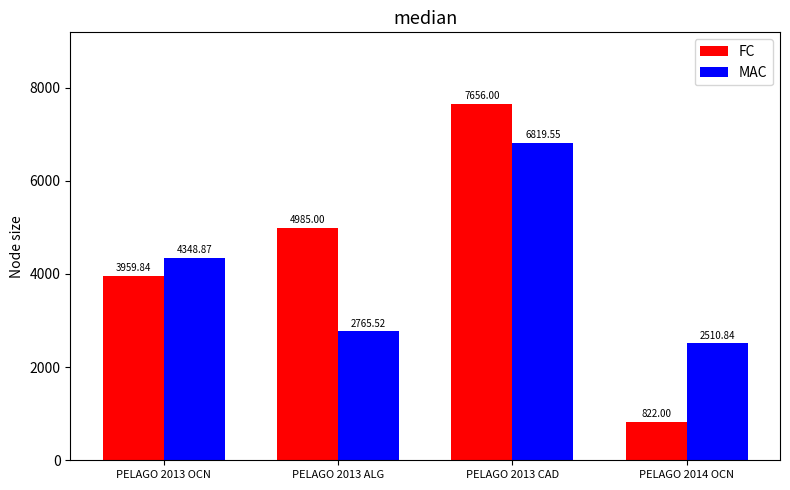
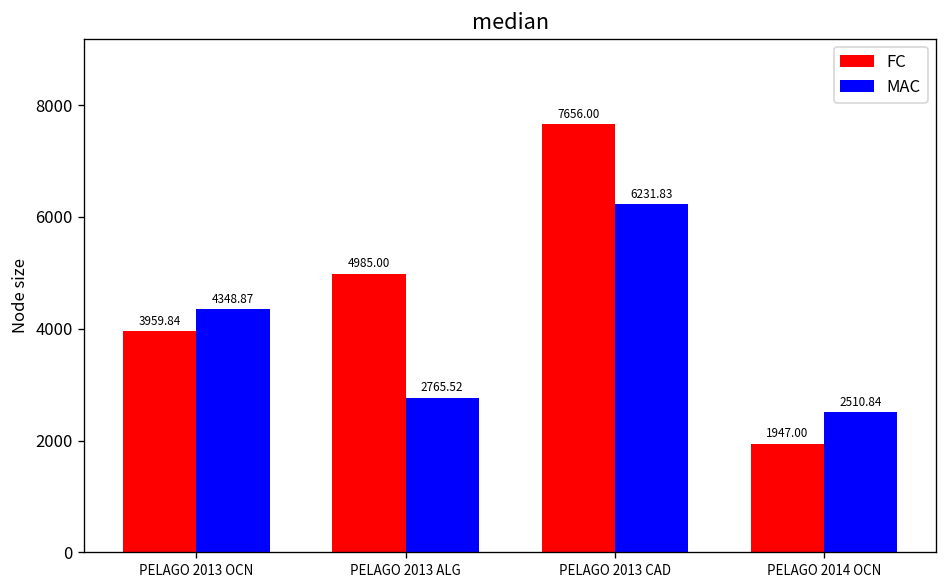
  {
    "FC": {
      "PELAGO 2013 OCN": 3959.84,
      "PELAGO 2013 ALG": 4985.00,
      "PELAGO 2013 CAD": 7656.00,
-     "PELAGO 2014 OCN": 822.00
+     "PELAGO 2014 OCN": 1947.00
    },
    "MAC": {
      "PELAGO 2013 OCN": 4348.87,
      "PELAGO 2013 ALG": 2765.52,
-     "PELAGO 2013 CAD": 6819.55,
+     "PELAGO 2013 CAD": 6231.83,
      "PELAGO 2014 OCN": 2510.84
    }
  }
